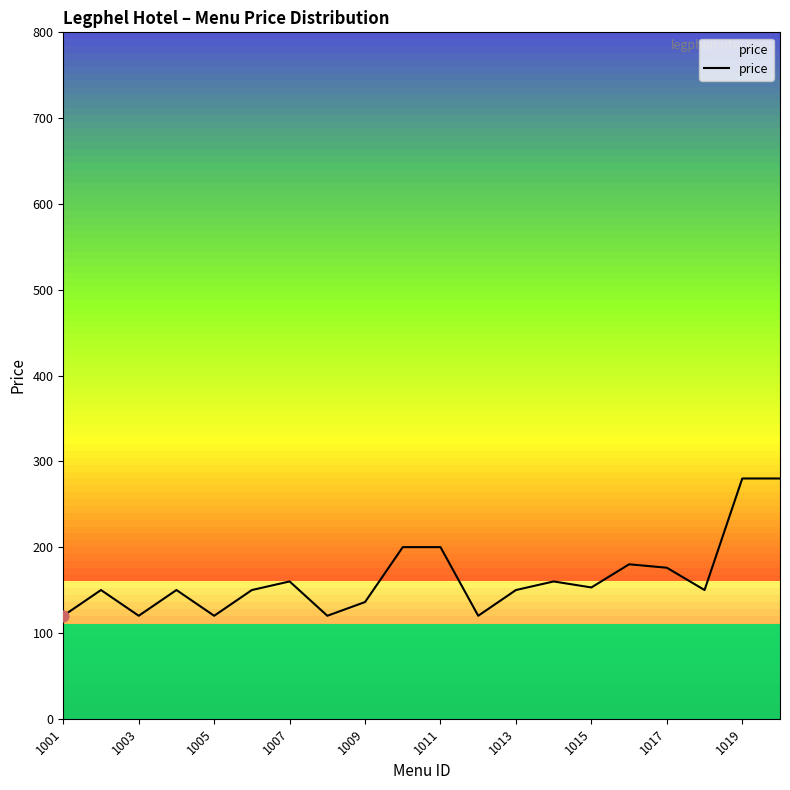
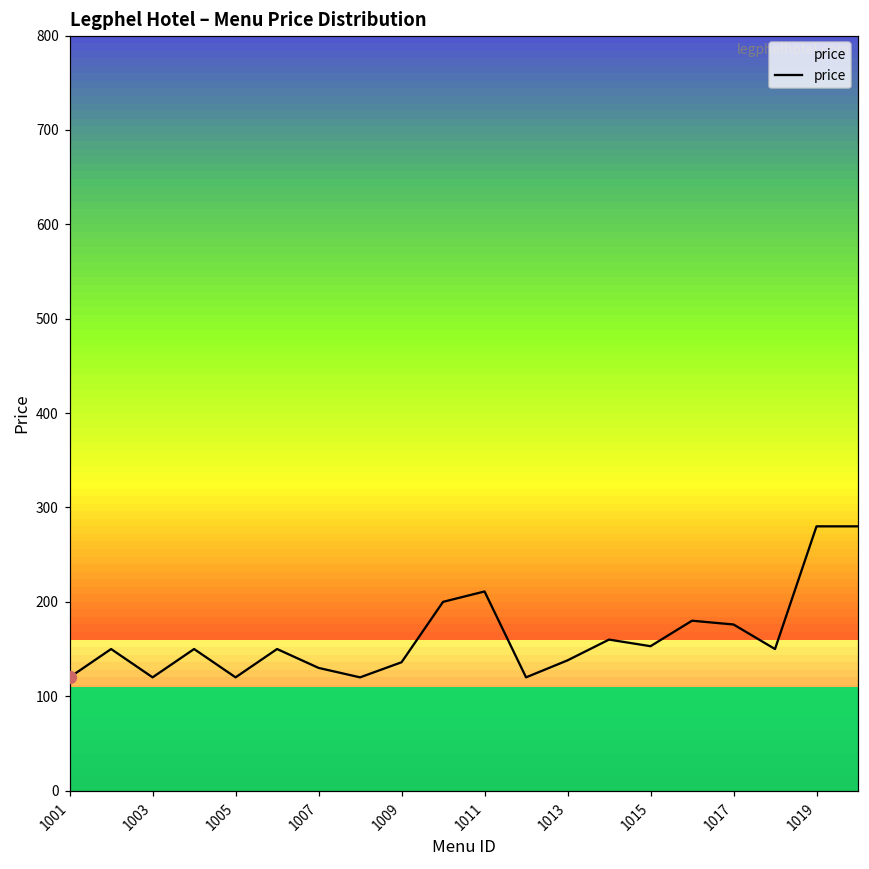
  {
    "price": {
      "1003": 120,
      "1005": 120,
-     "1007": 160,
+     "1007": 130,
      "1009": 140,
-     "1011": 200,
-     "1013": 150,
+     "1011": 210,
+     "1013": 140,
      "1015": 150,
      "1017": 180,
      "1019": 280
    }
  }
